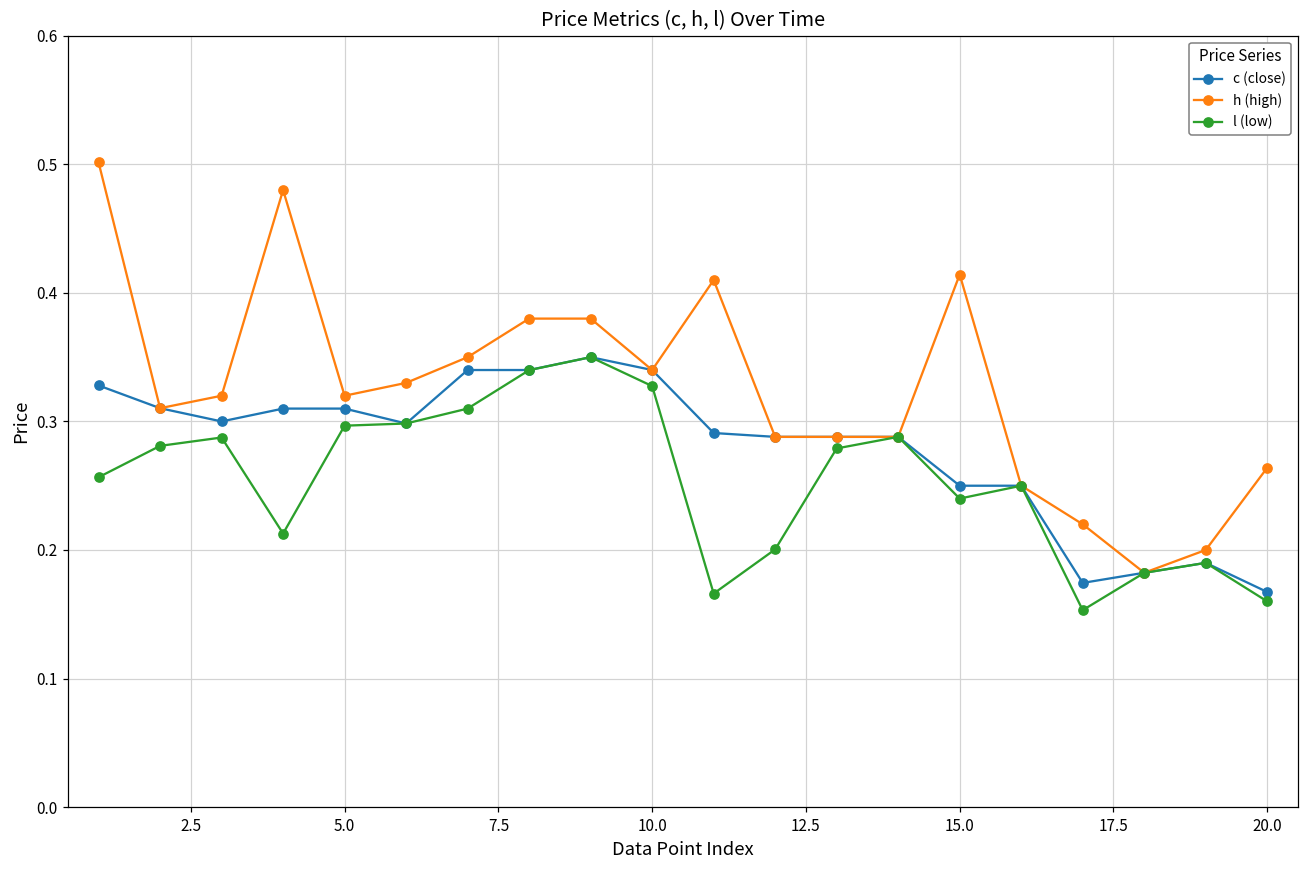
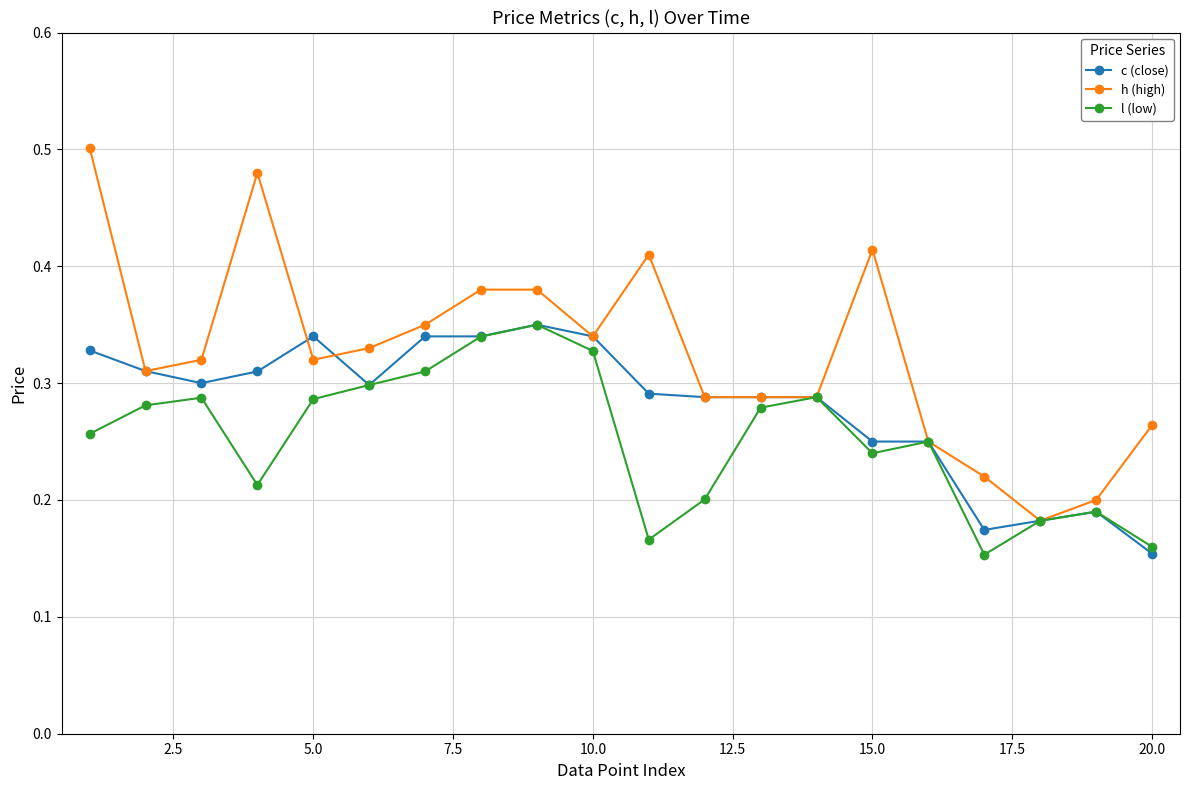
  {
    "c (close)": {
-     "5.0": 0.31,
+     "5.0": 0.34,
      "15.0": 0.250,
-     "20.0": 0.167
+     "20.0": 0.154
    },
    "h (high)": {
      "5.0": 0.320,
      "15.0": 0.414,
      "20.0": 0.264
    },
    "l (low)": {
-     "5.0": 0.297,
+     "5.0": 0.286,
      "10.0": 0.328,
      "15.0": 0.240,
      "20.0": 0.160
    }
  }
